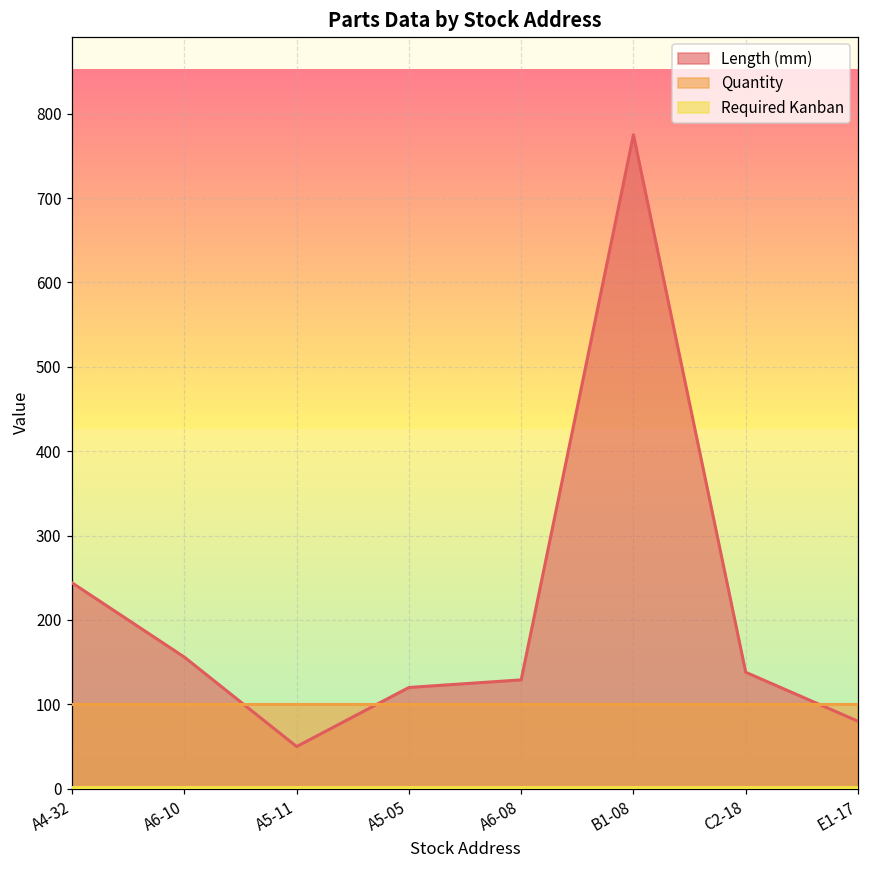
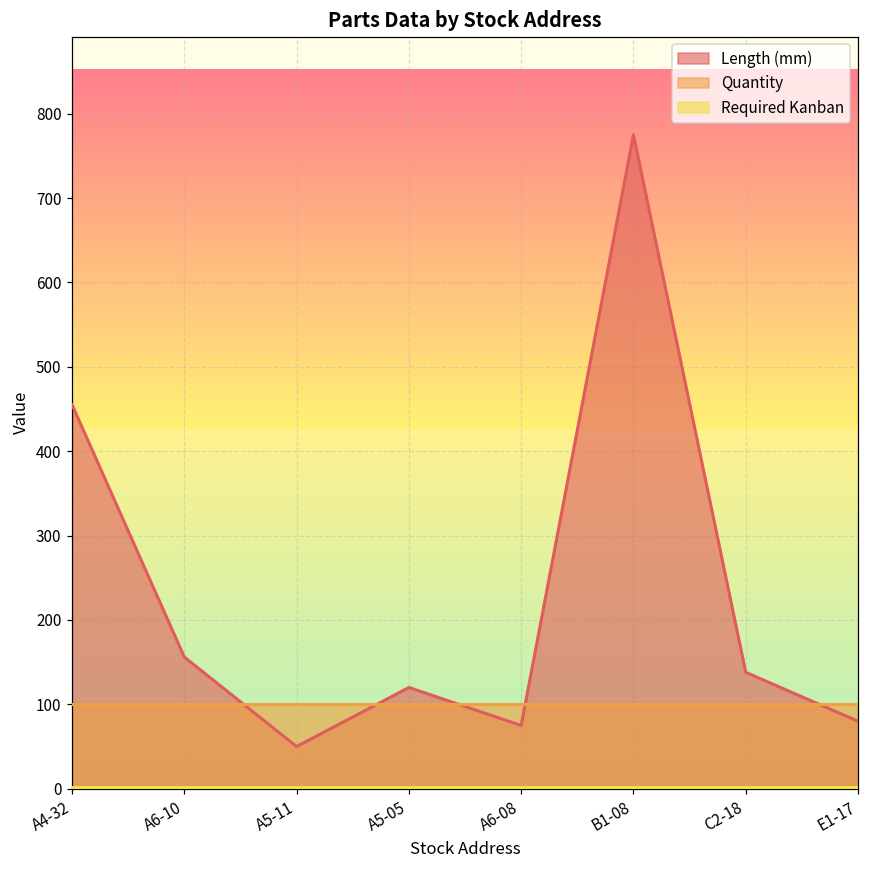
  {
    "Length (mm)": {
-     "A4-32": 240,
+     "A4-32": 460,
      "A6-10": 160,
      "A5-11": 50,
      "A5-05": 120,
-     "A6-08": 130,
+     "A6-08": 80,
      "B1-08": 780,
      "C2-18": 140,
      "E1-17": 80
    }
  }
